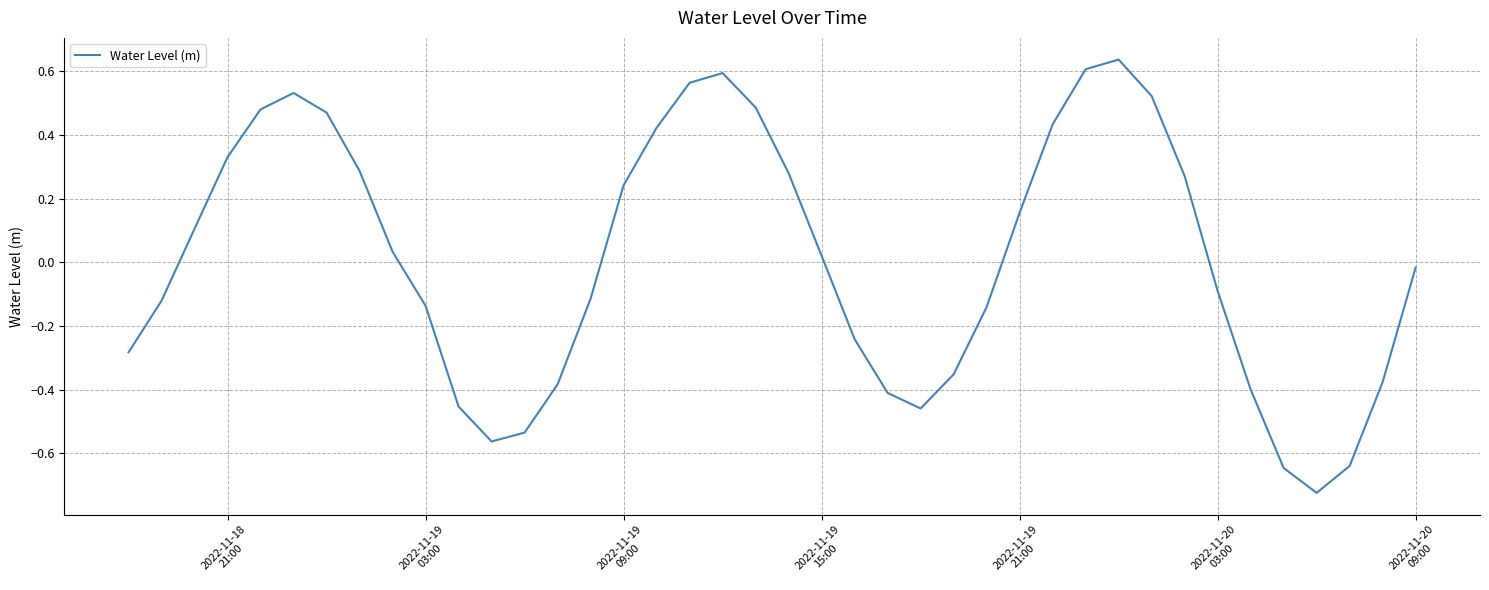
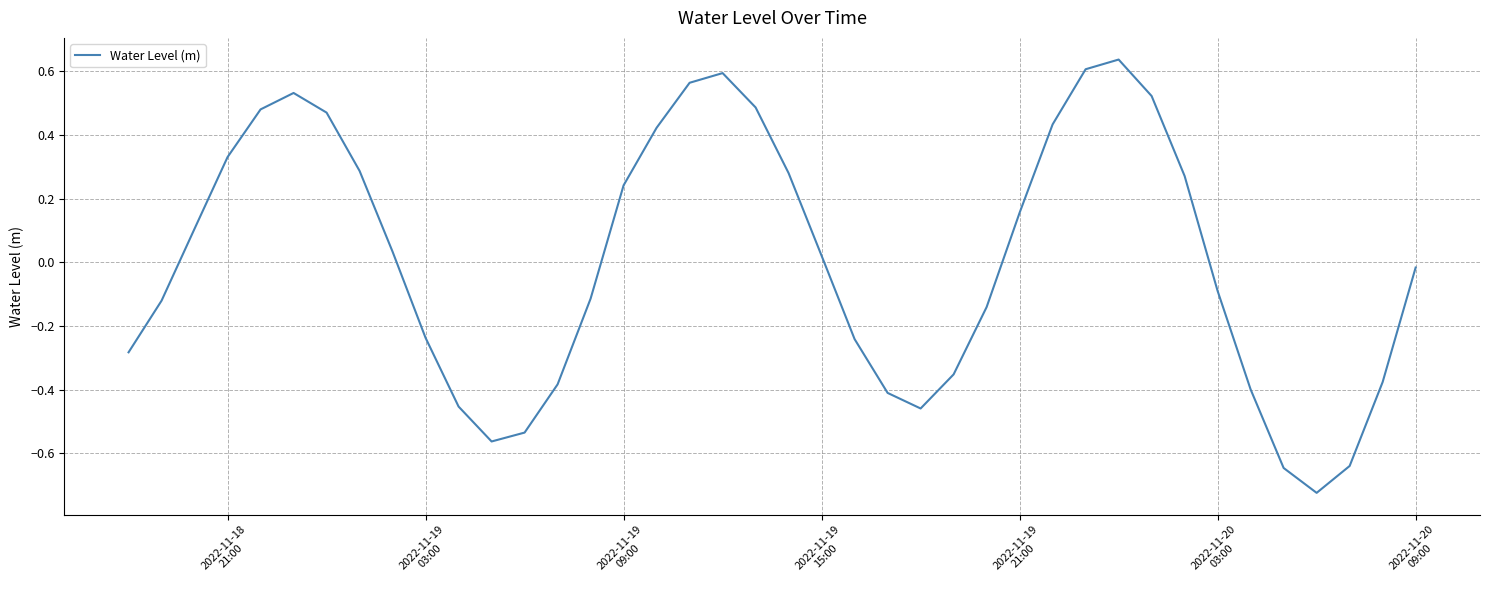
  {
    "2022-11-18 21:00": 0.33,
-   "2022-11-19 03:00": -0.14,
+   "2022-11-19 03:00": -0.24,
    "2022-11-19 09:00": 0.24,
    "2022-11-19 15:00": 0.02,
    "2022-11-19 21:00": 0.16,
    "2022-11-20 03:00": -0.09,
    "2022-11-20 09:00": -0.02
  }
